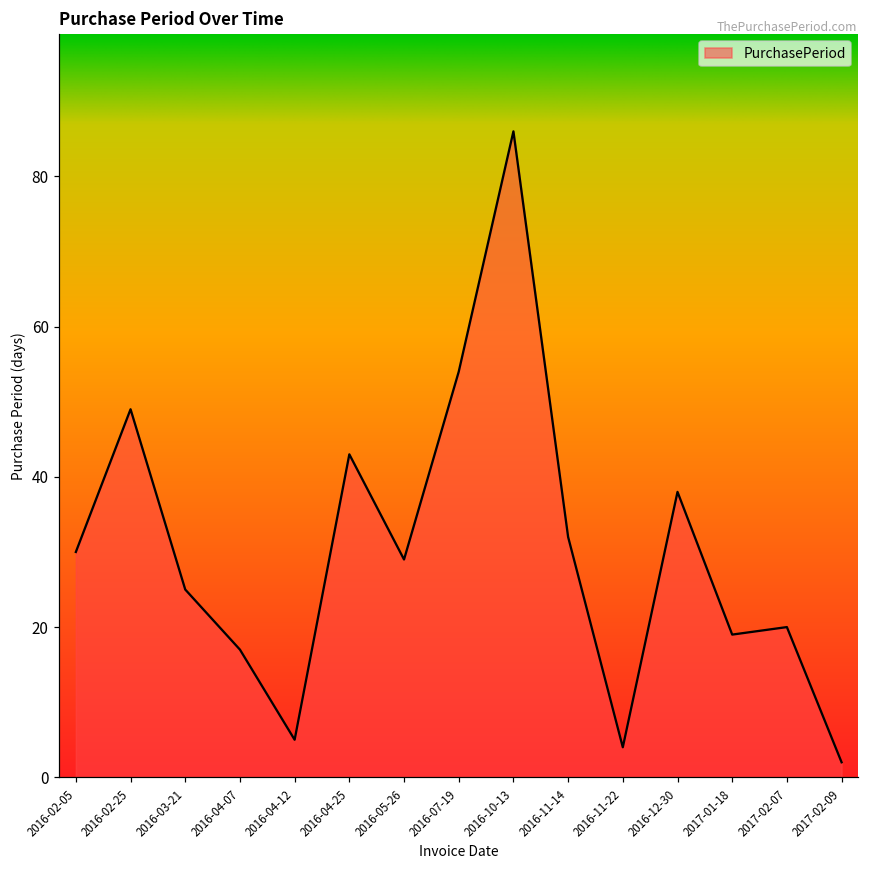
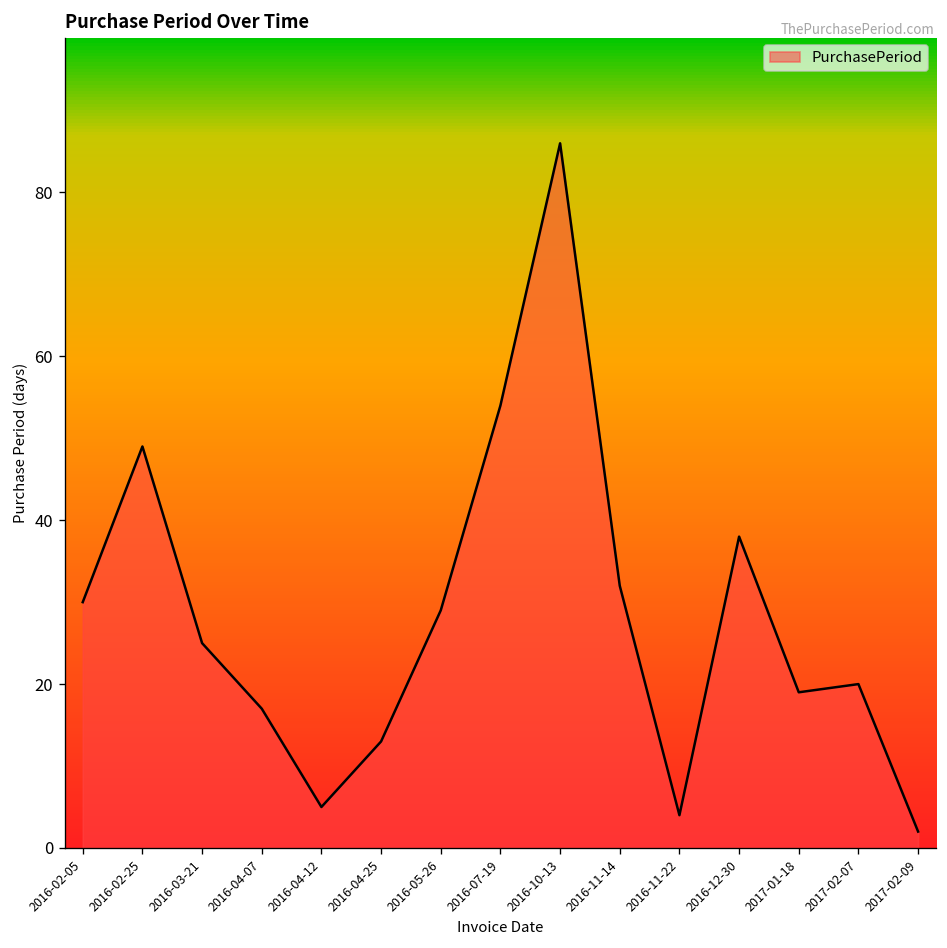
  {
    "2016-02-05": 30,
    "2016-02-25": 49,
    "2016-03-21": 25,
    "2016-04-07": 17,
    "2016-04-12": 5,
-   "2016-04-25": 43,
+   "2016-04-25": 13,
    "2016-05-26": 29,
    "2016-07-19": 54,
    "2016-10-13": 86,
    "2016-11-14": 32,
    "2016-11-22": 4,
    "2016-12-30": 38,
    "2017-01-18": 19,
    "2017-02-07": 20,
    "2017-02-09": 2
  }
